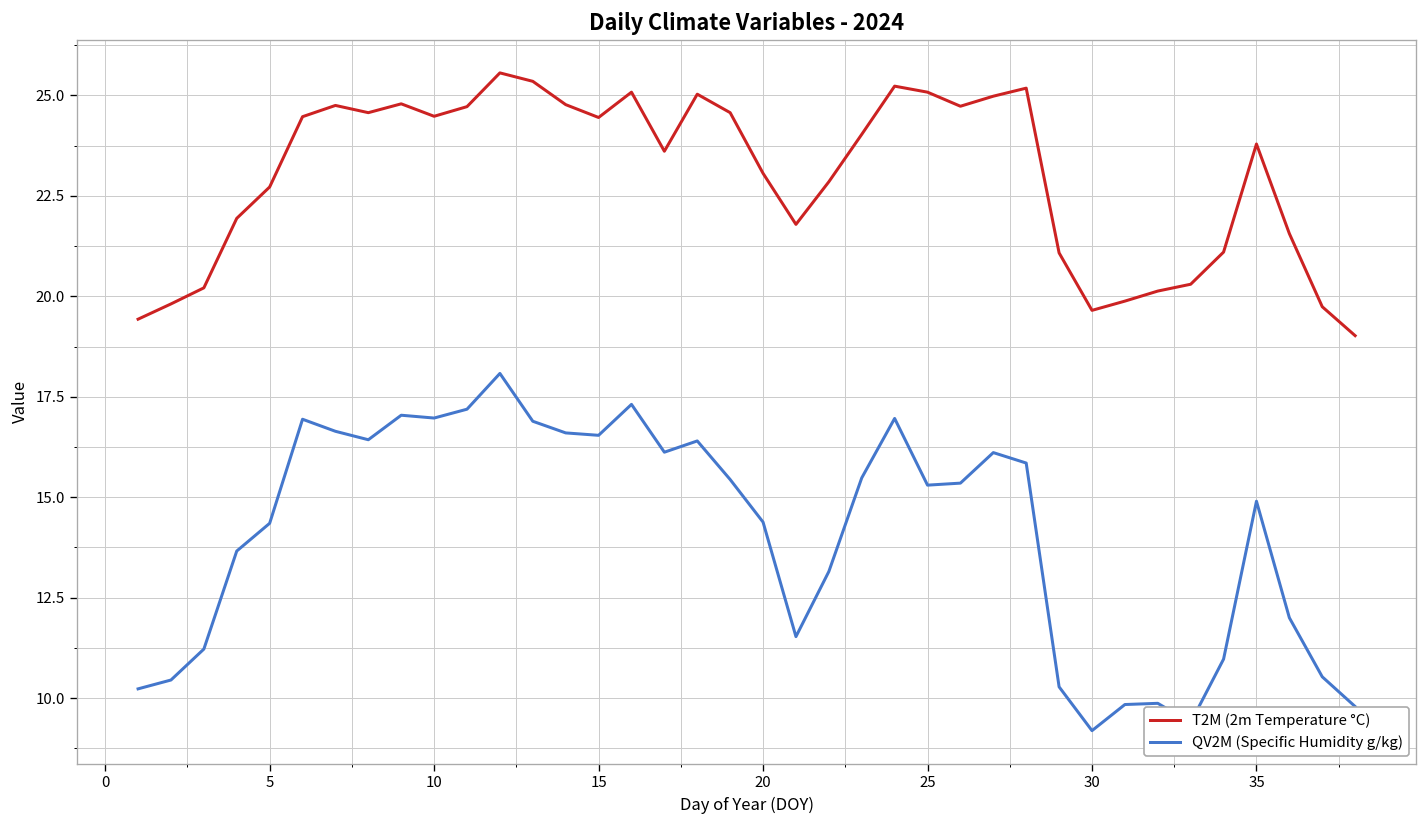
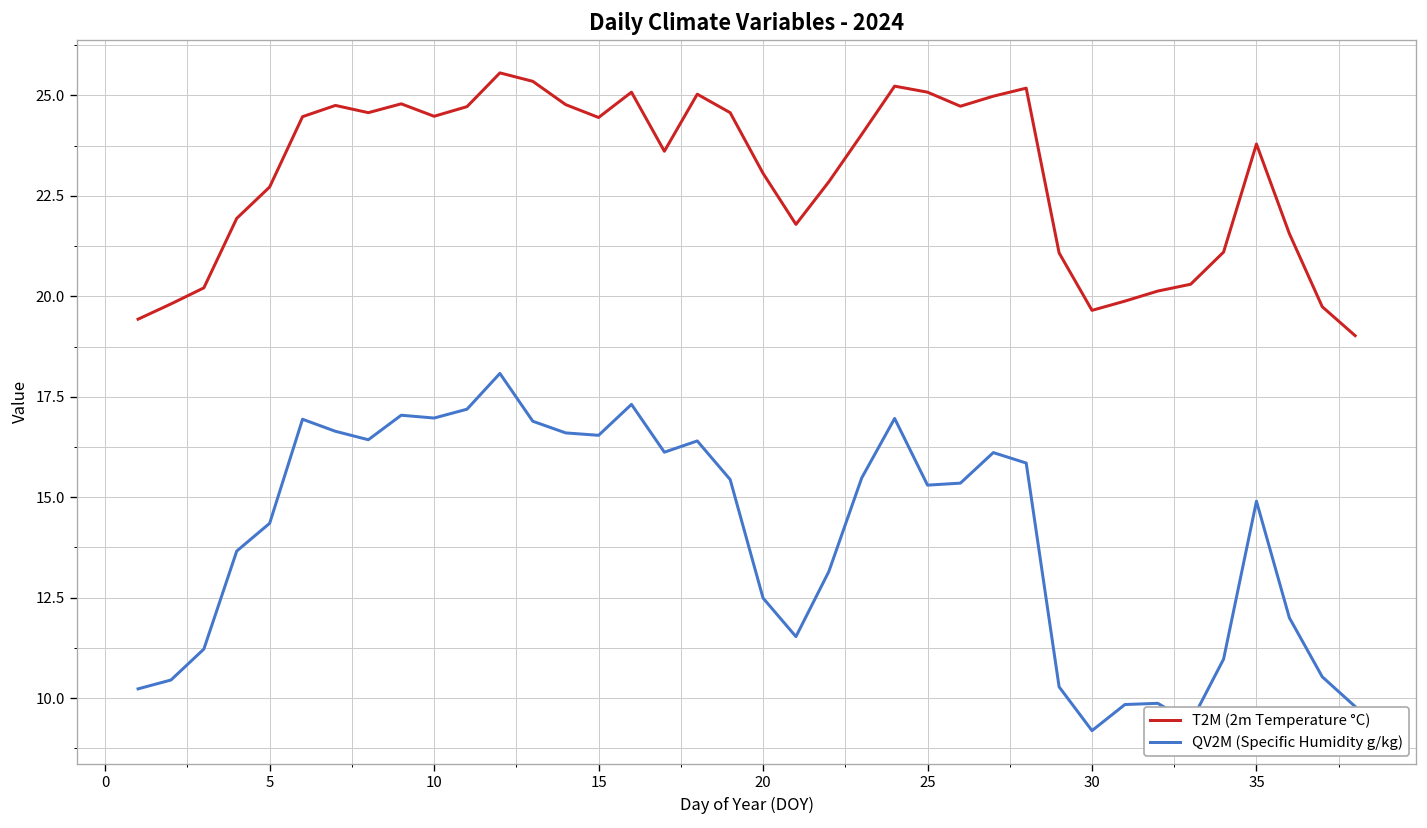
  {
    "T2M (2m Temperature °C)": {
      "5": 22.7,
      "10": 24.5,
      "15": 24.5,
      "20": 23.1,
      "25": 25.1,
      "30": 19.7,
      "35": 23.8
    },
    "QV2M (Specific Humidity g/kg)": {
      "5": 14.4,
      "10": 17.0,
      "15": 16.5,
-     "20": 14.4,
+     "20": 12.5,
      "25": 15.3,
      "30": 9.2,
      "35": 14.9
    }
  }
